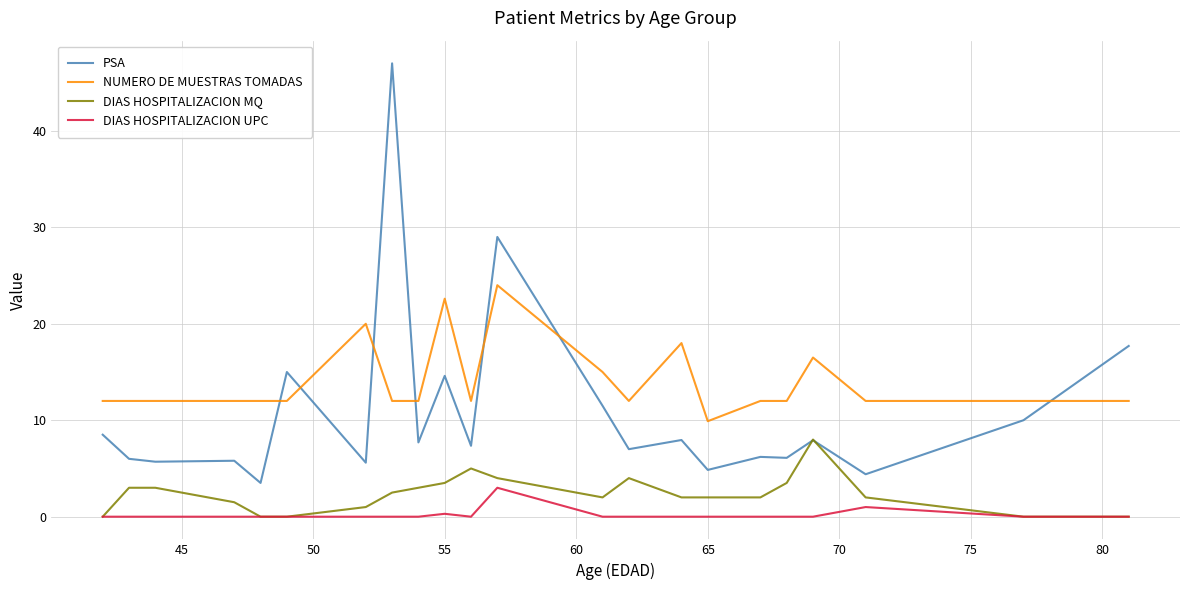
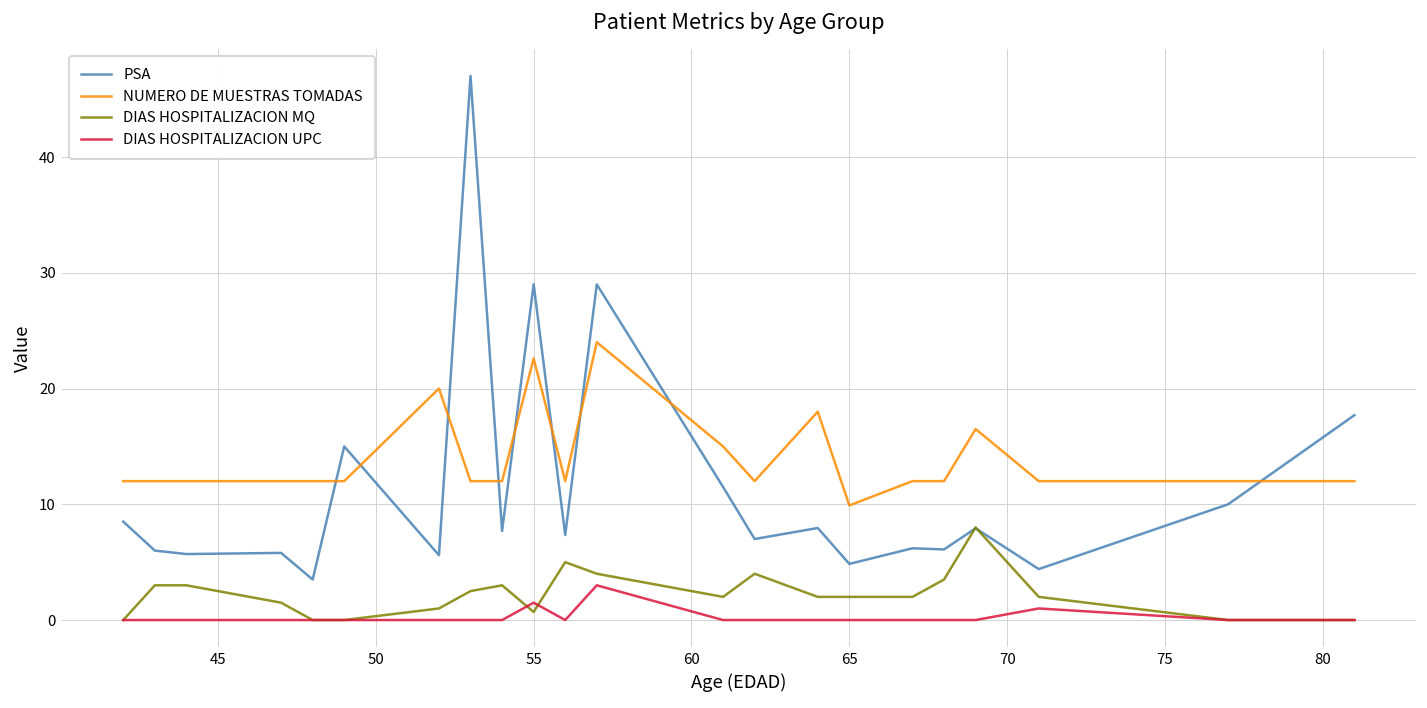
  {
    "PSA": {
-     "55": 15,
+     "55": 29,
      "65": 5
    },
    "NUMERO DE MUESTRAS TOMADAS": {
      "55": 23,
      "65": 10
    },
    "DIAS HOSPITALIZACION MQ": {
-     "55": 4,
+     "55": 1,
      "65": 2
    },
    "DIAS HOSPITALIZACION UPC": {
-     "55": 0,
+     "55": 2,
      "65": 0
    }
  }
